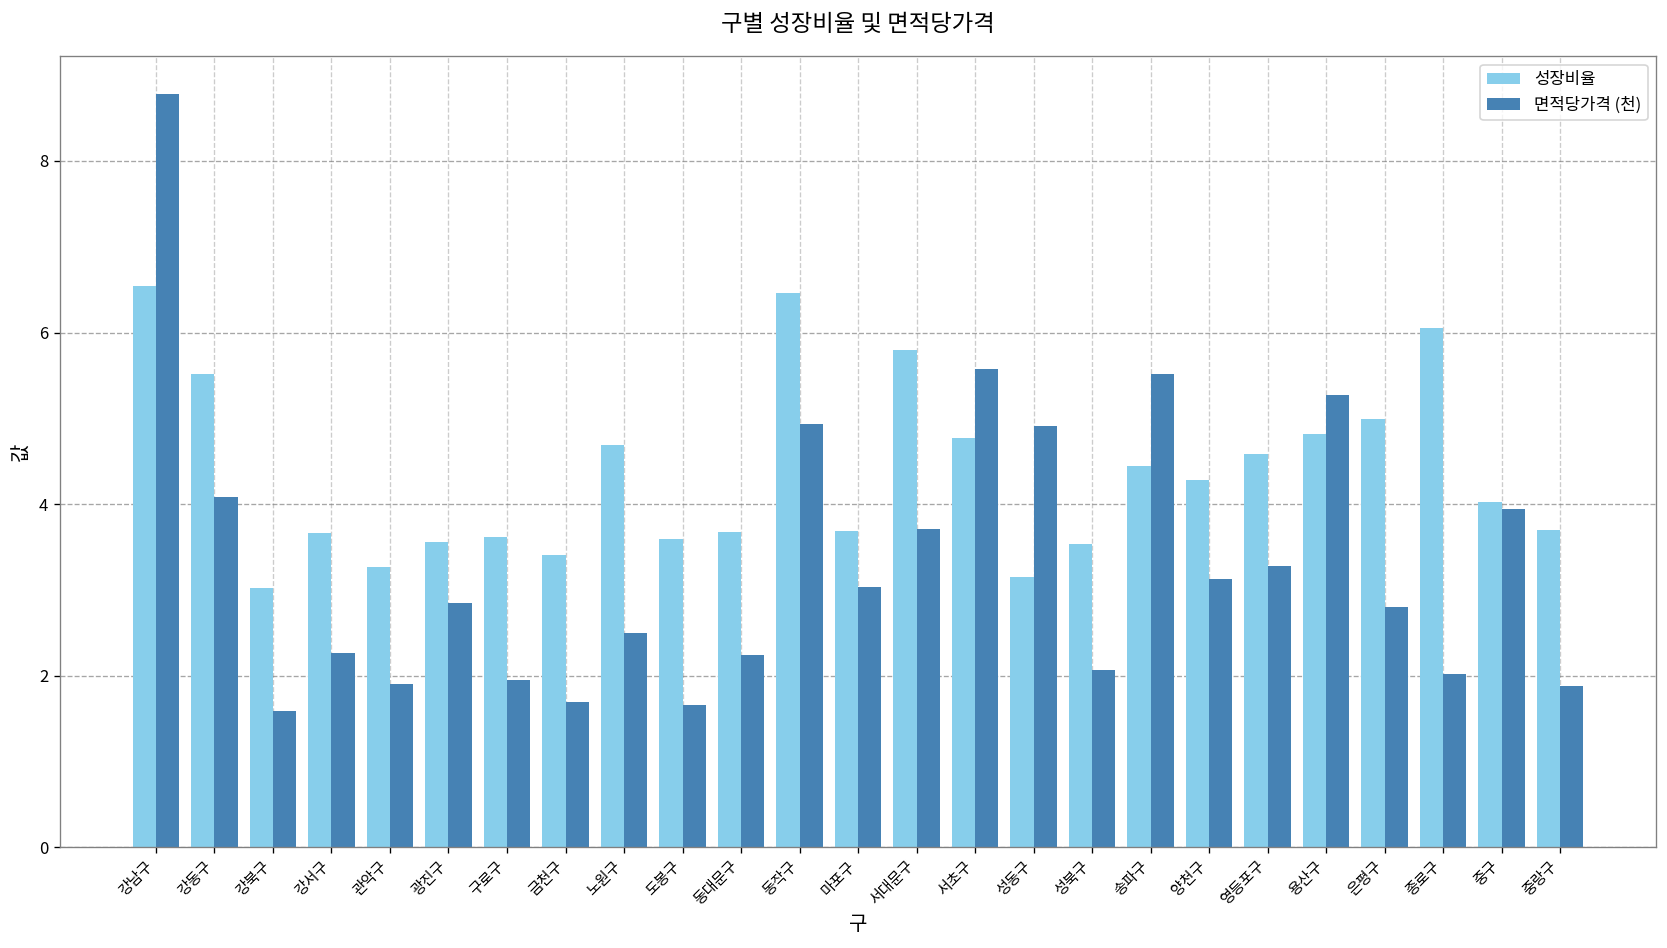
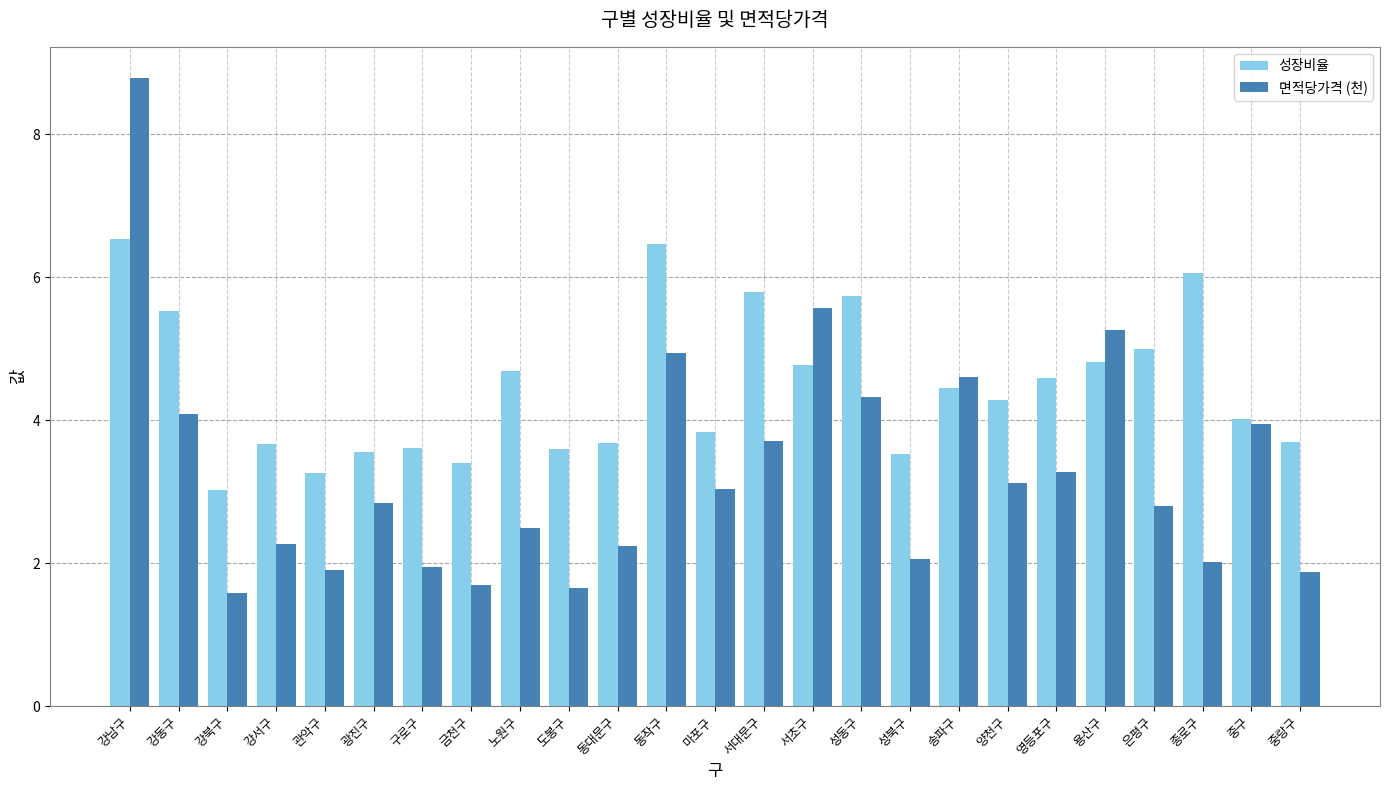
  {
    "성장비율": {
      "강남구": 6.5,
      "강동구": 5.5,
      "강북구": 3.0,
      "강서구": 3.7,
      "관악구": 3.3,
      "광진구": 3.6,
      "구로구": 3.6,
      "금천구": 3.4,
      "노원구": 4.7,
      "도봉구": 3.6,
      "동대문구": 3.7,
      "동작구": 6.5,
-     "마포구": 3.7,
+     "마포구": 3.8,
      "서대문구": 5.8,
      "서초구": 4.8,
-     "성동구": 3.1,
+     "성동구": 5.7,
      "성북구": 3.5,
      "송파구": 4.4,
      "양천구": 4.3,
      "영등포구": 4.6,
      "용산구": 4.8,
      "은평구": 5.0,
      "종로구": 6.1,
      "중구": 4.0,
      "중랑구": 3.7
    },
    "면적당가격 (천)": {
      "강남구": 8.8,
      "강동구": 4.1,
      "강북구": 1.6,
      "강서구": 2.3,
      "관악구": 1.9,
      "광진구": 2.8,
      "구로구": 1.9,
      "금천구": 1.7,
      "노원구": 2.5,
      "도봉구": 1.7,
      "동대문구": 2.2,
      "동작구": 4.9,
      "마포구": 3.0,
      "서대문구": 3.7,
      "서초구": 5.6,
-     "성동구": 4.9,
+     "성동구": 4.3,
      "성북구": 2.1,
-     "송파구": 5.5,
+     "송파구": 4.6,
      "양천구": 3.1,
      "영등포구": 3.3,
      "용산구": 5.3,
      "은평구": 2.8,
      "종로구": 2.0,
      "중구": 3.9,
      "중랑구": 1.9
    }
  }
